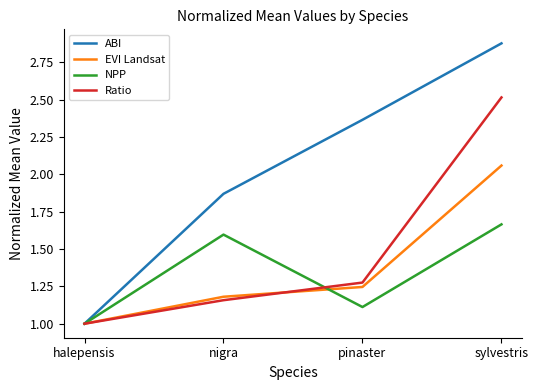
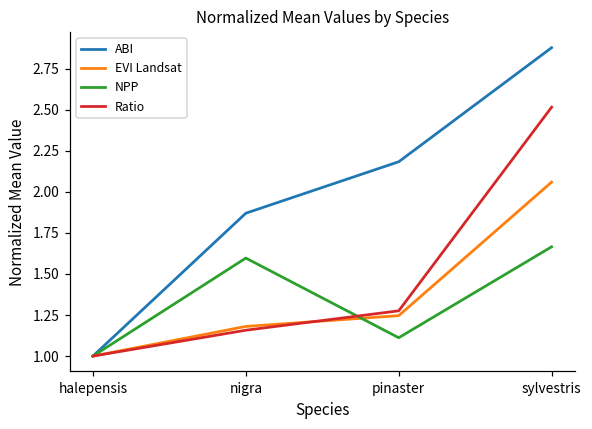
  {
    "ABI": {
      "nigra": 1.87,
-     "pinaster": 2.37,
+     "pinaster": 2.18,
      "sylvestris": 2.88
    },
    "EVI Landsat": {
      "nigra": 1.18,
      "pinaster": 1.25,
      "sylvestris": 2.06
    },
    "NPP": {
      "nigra": 1.60,
      "pinaster": 1.11,
      "sylvestris": 1.67
    },
    "Ratio": {
      "nigra": 1.16,
      "pinaster": 1.28,
      "sylvestris": 2.51
    }
  }
